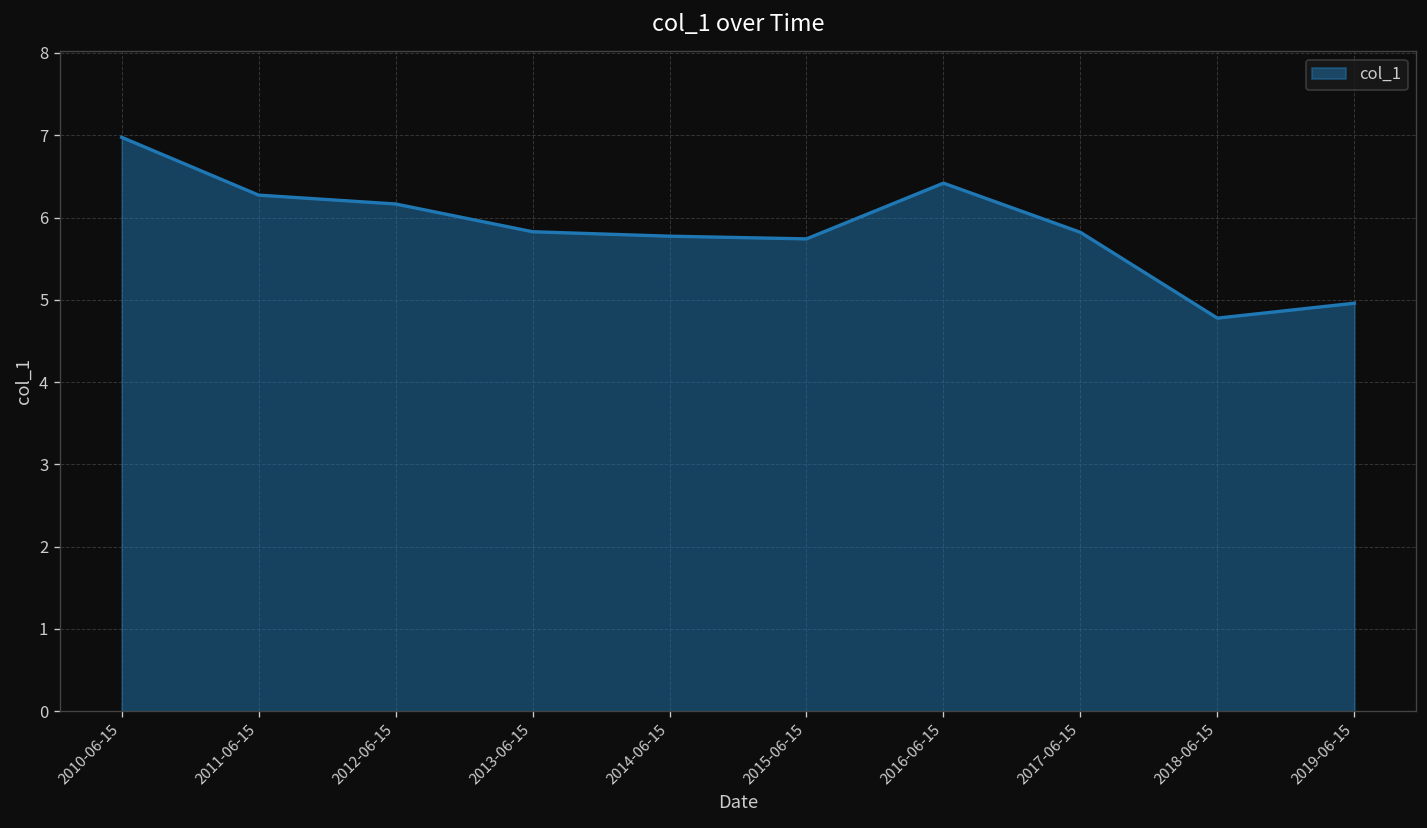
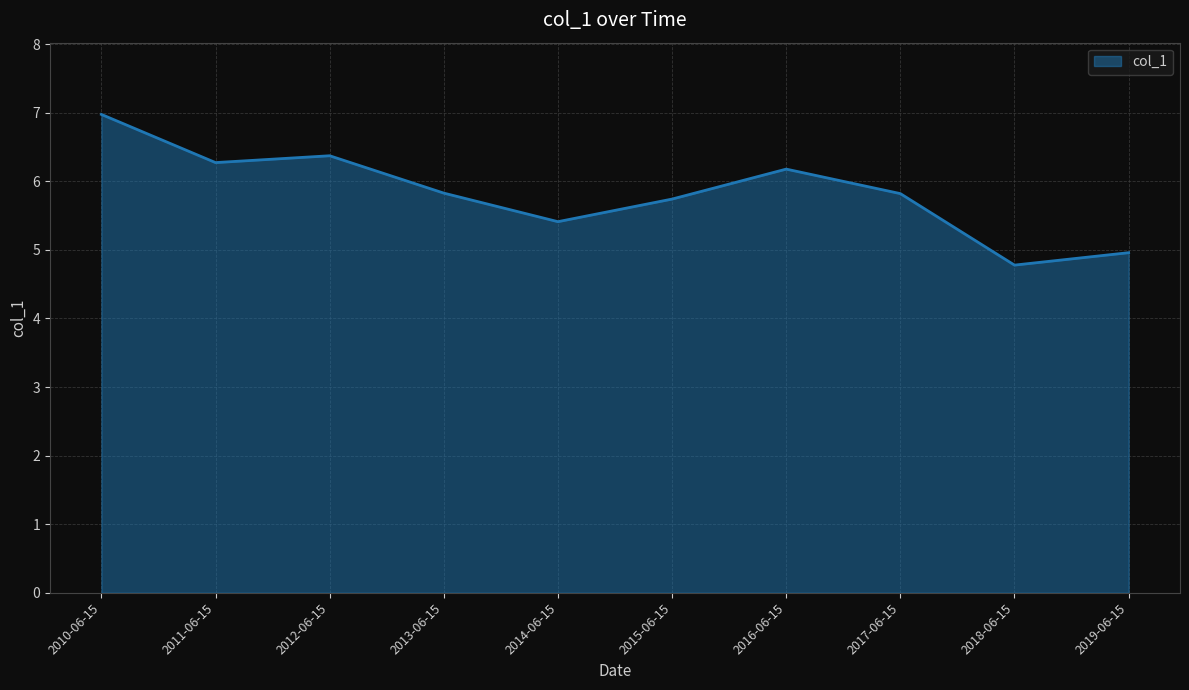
  {
    "2010-06-15": 7.0,
    "2011-06-15": 6.3,
-   "2012-06-15": 6.2,
+   "2012-06-15": 6.4,
    "2013-06-15": 5.8,
-   "2014-06-15": 5.8,
+   "2014-06-15": 5.4,
    "2015-06-15": 5.7,
-   "2016-06-15": 6.4,
+   "2016-06-15": 6.2,
    "2017-06-15": 5.8,
    "2018-06-15": 4.8,
    "2019-06-15": 5.0
  }
